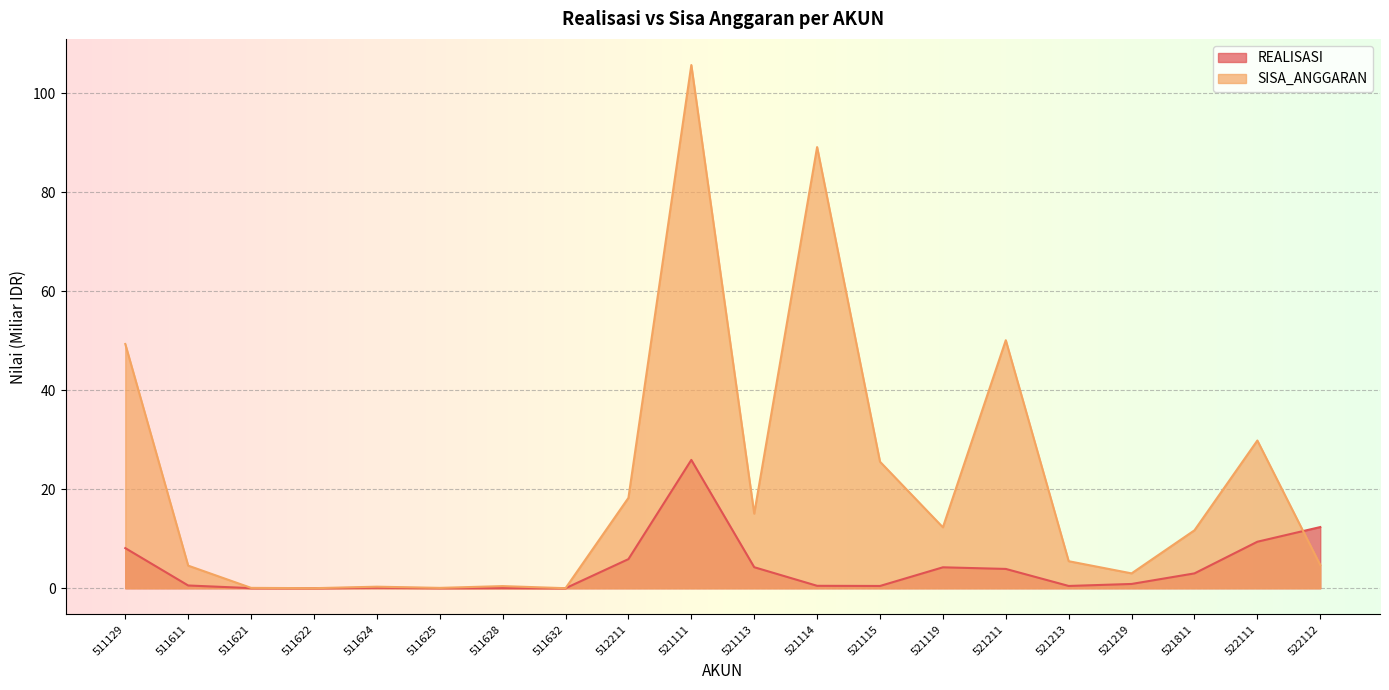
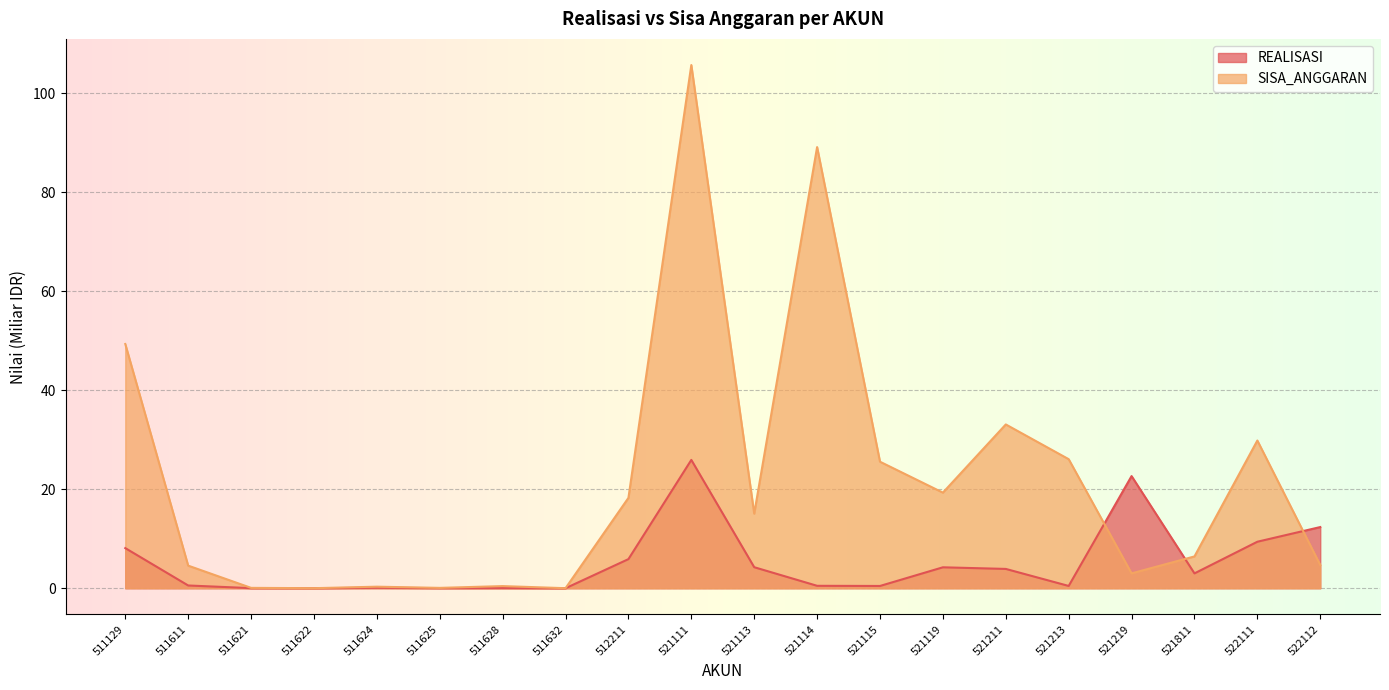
  {
    "REALISASI": {
      "511129": 8,
      "511611": 1,
      "512211": 6,
      "521111": 26,
      "521113": 4,
      "521114": 0,
      "521115": 0,
      "521119": 4,
      "521211": 4,
      "521213": 0,
-     "521219": 1,
+     "521219": 23,
      "521811": 3,
      "522111": 9,
      "522112": 12
    },
    "SISA_ANGGARAN": {
      "511129": 49,
      "511611": 5,
      "512211": 18,
      "521111": 106,
      "521113": 15,
      "521114": 89,
      "521115": 26,
-     "521119": 12,
-     "521211": 50,
-     "521213": 5,
+     "521119": 19,
+     "521211": 33,
+     "521213": 26,
      "521219": 3,
-     "521811": 12,
+     "521811": 6,
      "522111": 30,
      "522112": 5
    }
  }
